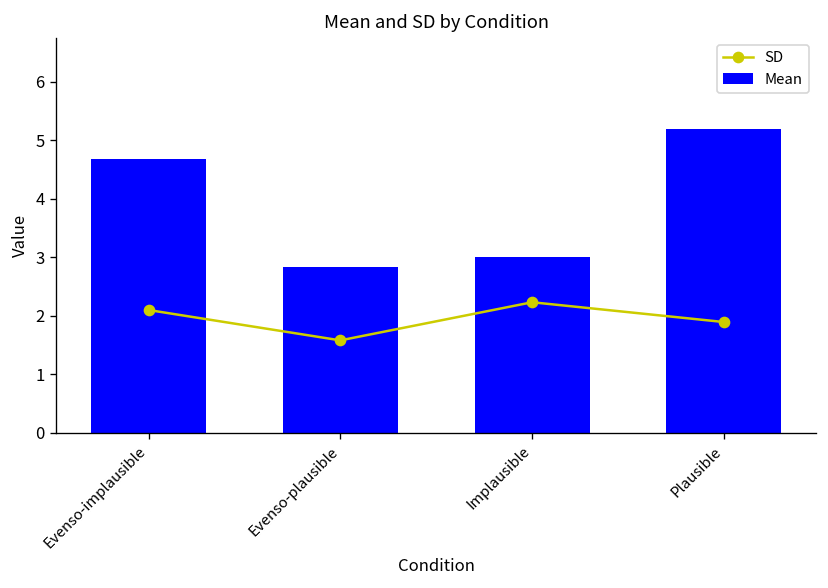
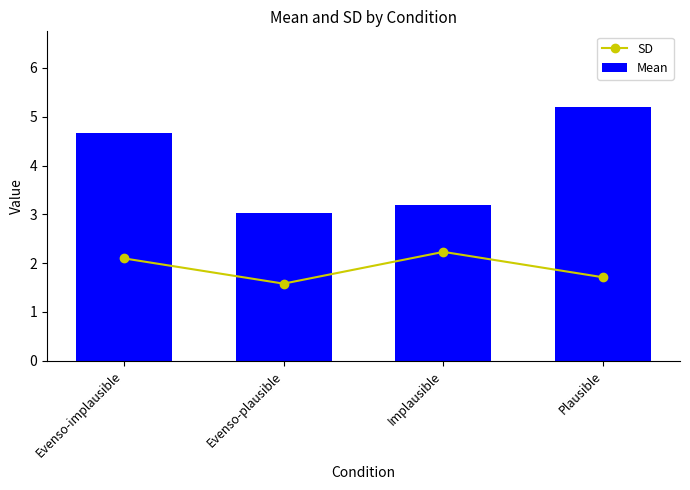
  {
    "SD": {
      "Evenso-implausible": 2.1,
      "Evenso-plausible": 1.6,
      "Implausible": 2.2,
-     "Plausible": 1.9
+     "Plausible": 1.7
    },
    "Mean": {
      "Evenso-implausible": 4.7,
-     "Evenso-plausible": 2.8,
-     "Implausible": 3.0,
+     "Evenso-plausible": 3.0,
+     "Implausible": 3.2,
      "Plausible": 5.2
    }
  }
